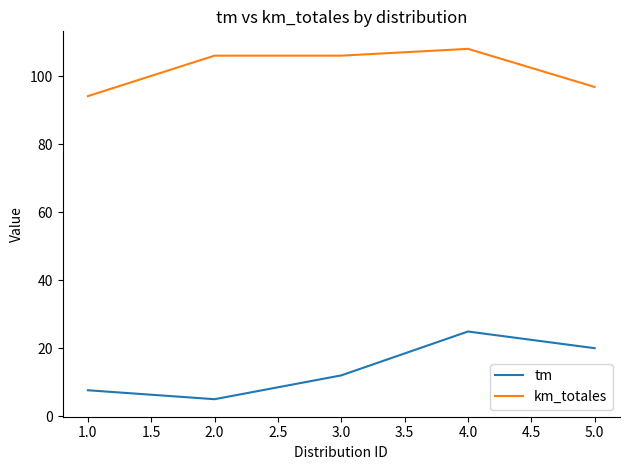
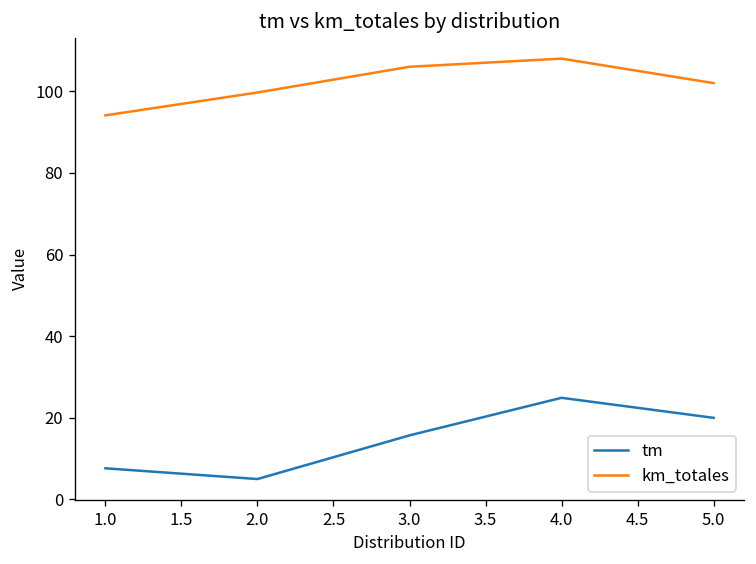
  {
    "tm": {
      "1.0": 8,
      "2.0": 5,
-     "3.0": 12,
+     "3.0": 16,
      "4.0": 25,
      "5.0": 20
    },
    "km_totales": {
      "1.0": 94,
-     "2.0": 106,
+     "2.0": 100,
      "3.0": 106,
      "4.0": 108,
-     "5.0": 97
+     "5.0": 102
    }
  }
